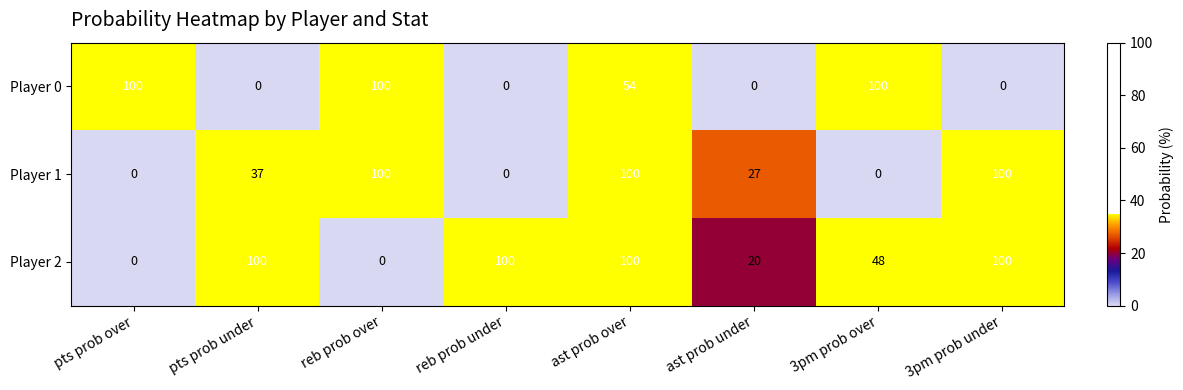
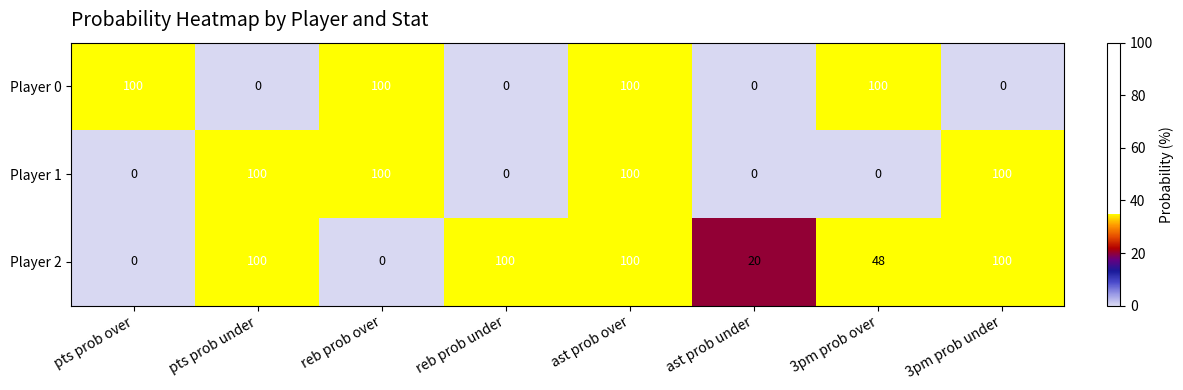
  {
    "Player 0": {
      "pts prob over": 100,
      "pts prob under": 0,
      "reb prob over": 100,
      "reb prob under": 0,
-     "ast prob over": 54,
+     "ast prob over": 100,
      "ast prob under": 0,
      "3pm prob over": 100,
      "3pm prob under": 0
    },
    "Player 1": {
      "pts prob over": 0,
-     "pts prob under": 37,
+     "pts prob under": 100,
      "reb prob over": 100,
      "reb prob under": 0,
      "ast prob over": 100,
-     "ast prob under": 27,
+     "ast prob under": 0,
      "3pm prob over": 0,
      "3pm prob under": 100
    },
    "Player 2": {
      "pts prob over": 0,
      "pts prob under": 100,
      "reb prob over": 0,
      "reb prob under": 100,
      "ast prob over": 100,
      "ast prob under": 20,
      "3pm prob over": 48,
      "3pm prob under": 100
    }
  }
